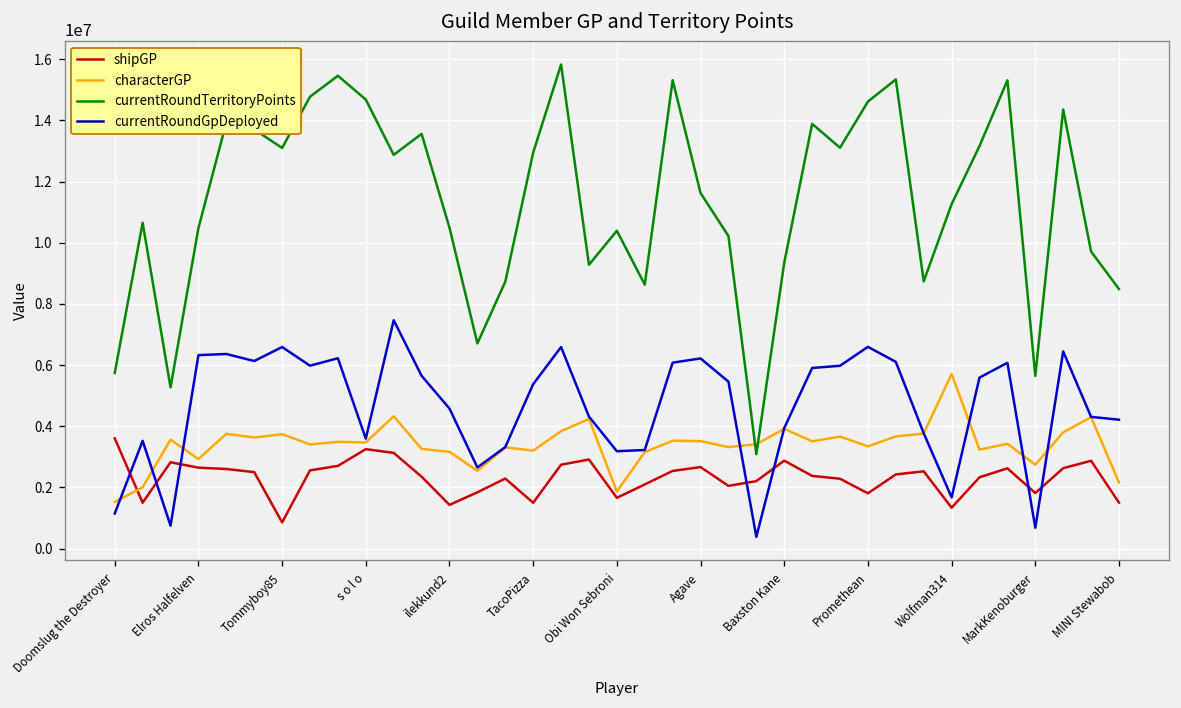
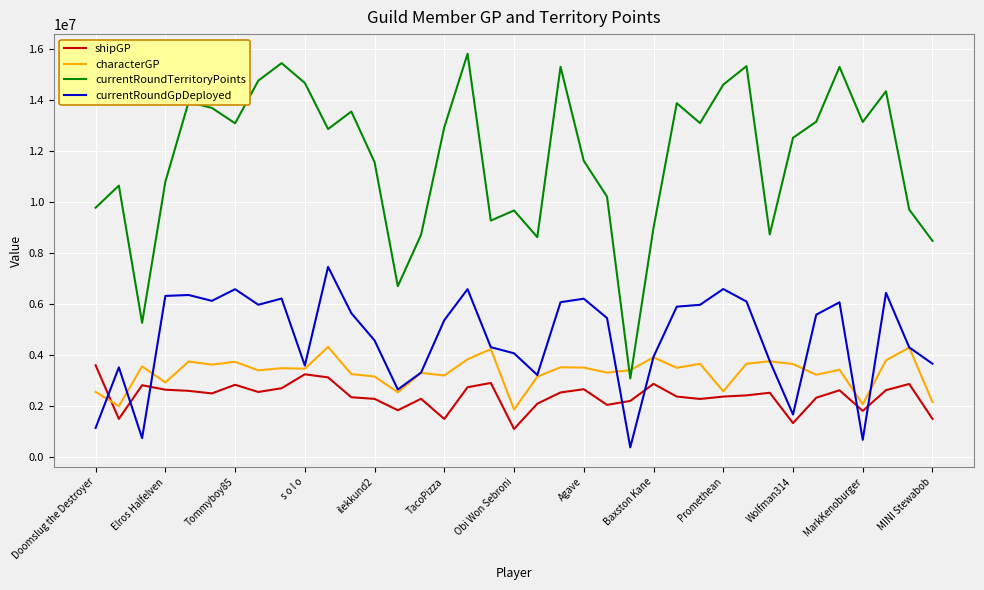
  {
    "shipGP": {
      "Doomslug the Destroyer": 3600000,
      "Elros Halfelven": 2600000,
-     "Tommyboy85": 900000,
+     "Tommyboy85": 2800000,
      "s o l o": 3300000,
-     "ilekkund2": 1400000,
+     "ilekkund2": 2300000,
      "TacoPizza": 1500000,
-     "Obi Won Sebroni": 1700000,
+     "Obi Won Sebroni": 1100000,
      "Agave": 2700000,
      "Baxston Kane": 2900000,
-     "Promethean": 1800000,
+     "Promethean": 2400000,
      "Wolfman314": 1300000,
      "MarkKenoburger": 1800000,
      "MINI Stewabob": 1500000
    },
    "characterGP": {
-     "Doomslug the Destroyer": 1500000,
+     "Doomslug the Destroyer": 2600000,
      "Elros Halfelven": 2900000,
      "Tommyboy85": 3700000,
      "s o l o": 3500000,
      "ilekkund2": 3200000,
      "TacoPizza": 3200000,
      "Obi Won Sebroni": 1900000,
      "Agave": 3500000,
-     "Promethean": 3300000,
-     "Wolfman314": 5700000,
-     "MarkKenoburger": 2700000,
+     "Promethean": 2600000,
+     "Wolfman314": 3700000,
+     "MarkKenoburger": 2100000,
      "MINI Stewabob": 2200000
    },
    "currentRoundTerritoryPoints": {
-     "Doomslug the Destroyer": 5700000,
-     "Elros Halfelven": 10500000,
+     "Doomslug the Destroyer": 9800000,
+     "Elros Halfelven": 10800000,
      "Tommyboy85": 13100000,
      "s o l o": 14700000,
-     "ilekkund2": 10500000,
+     "ilekkund2": 11600000,
      "TacoPizza": 12900000,
-     "Obi Won Sebroni": 10400000,
+     "Obi Won Sebroni": 9700000,
      "Agave": 11600000,
-     "Baxston Kane": 9300000,
+     "Baxston Kane": 9000000,
      "Promethean": 14600000,
-     "Wolfman314": 11300000,
-     "MarkKenoburger": 5600000,
+     "Wolfman314": 12500000,
+     "MarkKenoburger": 13200000,
      "MINI Stewabob": 8500000
    },
    "currentRoundGpDeployed": {
      "Doomslug the Destroyer": 1100000,
      "Elros Halfelven": 6300000,
      "Tommyboy85": 6600000,
      "s o l o": 3600000,
      "ilekkund2": 4600000,
      "TacoPizza": 5400000,
-     "Obi Won Sebroni": 3200000,
+     "Obi Won Sebroni": 4100000,
      "Agave": 6200000,
      "Promethean": 6600000,
      "Wolfman314": 1700000,
      "MarkKenoburger": 700000,
-     "MINI Stewabob": 4200000
+     "MINI Stewabob": 3700000
    }
  }
